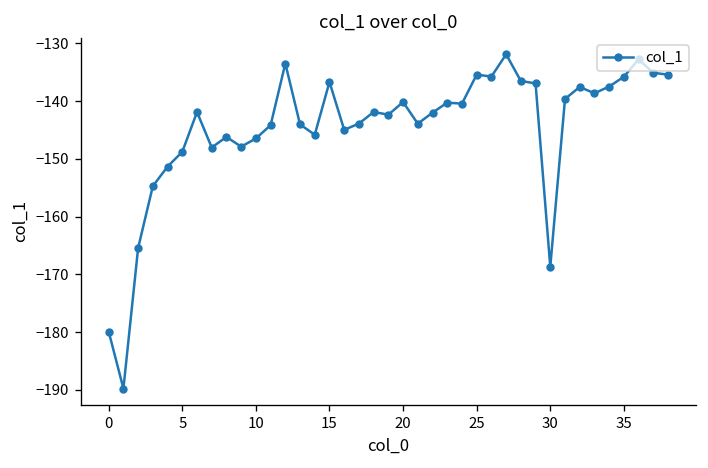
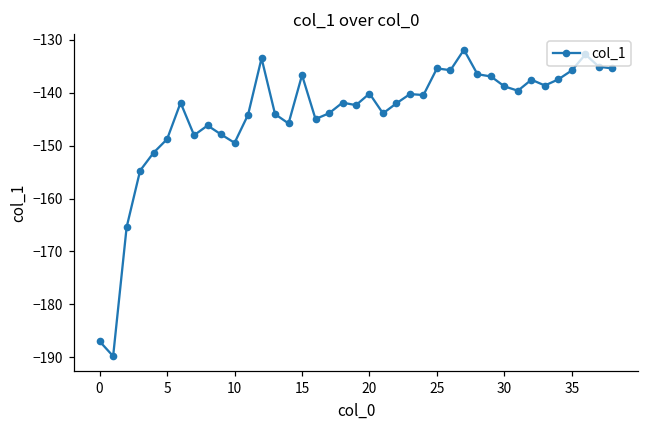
  {
-   "0": -180,
+   "0": -187,
    "5": -149,
-   "10": -146,
+   "10": -149,
    "15": -137,
    "20": -140,
    "25": -135,
-   "30": -169,
+   "30": -139,
    "35": -136
  }
